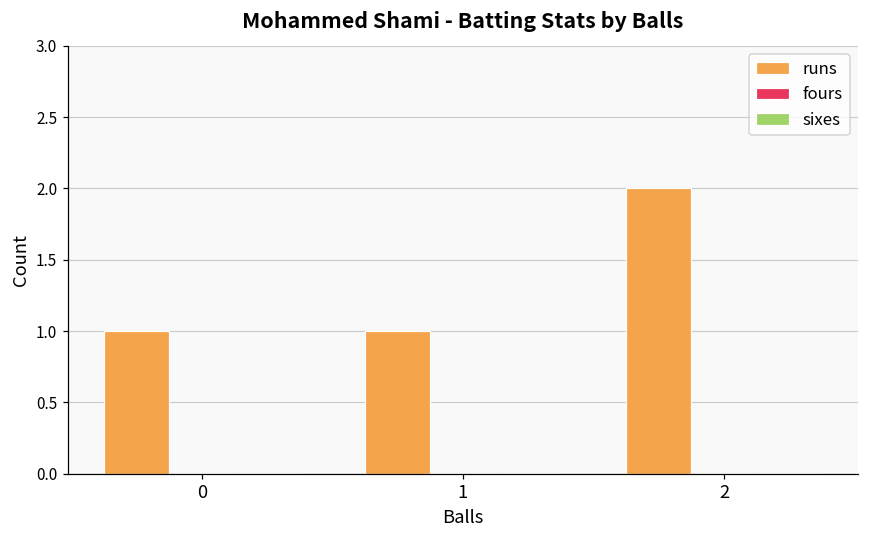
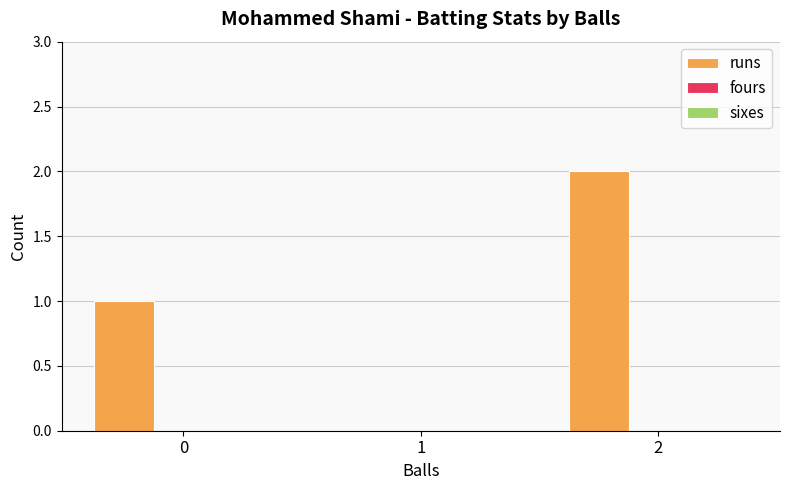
  {
    "runs": {
      "0": 1,
-     "1": 1,
+     "1": 0,
      "2": 2
    },
    "fours": {
      "0": 0,
      "1": 0,
      "2": 0
    },
    "sixes": {
      "0": 0,
      "1": 0,
      "2": 0
    }
  }
